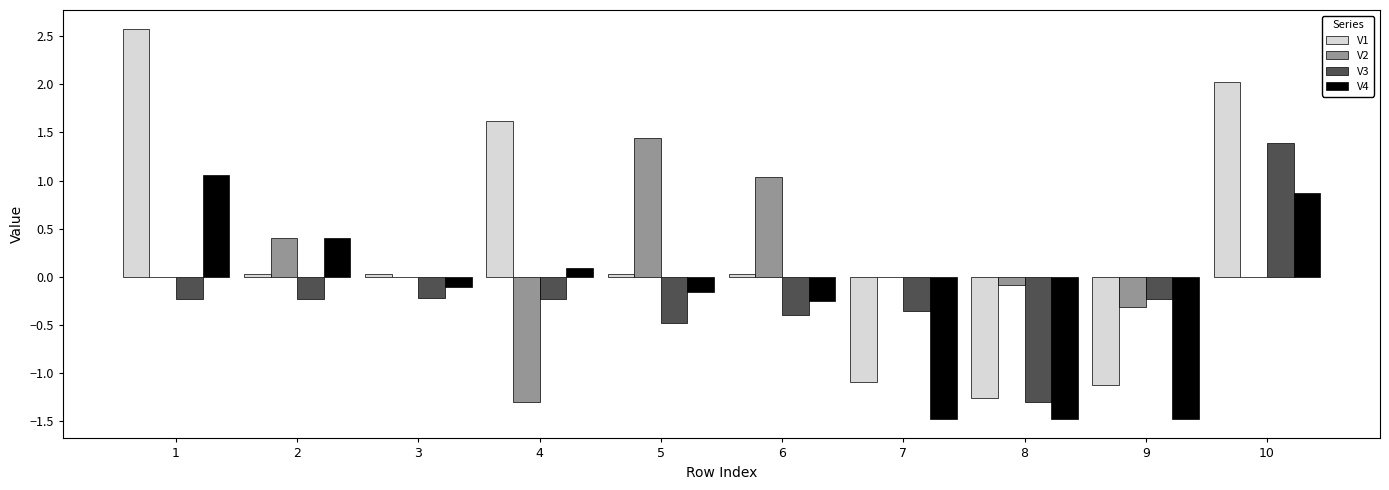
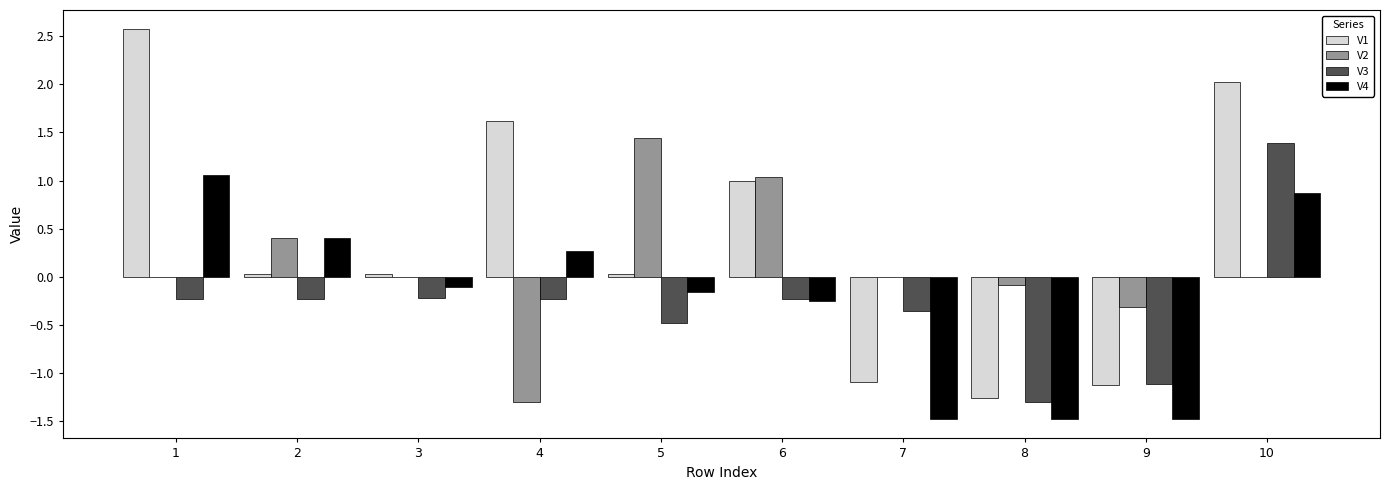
  {
    "V1": {
      "1": 2.6,
      "2": 0.0,
      "3": 0.0,
      "4": 1.6,
      "5": 0.0,
-     "6": 0.0,
+     "6": 1.0,
      "7": -1.1,
      "8": -1.3,
      "9": -1.1,
      "10": 2.0
    },
    "V2": {
      "2": 0.4,
      "4": -1.3,
      "5": 1.4,
      "6": 1.0,
      "8": -0.1,
      "9": -0.3
    },
    "V3": {
      "1": -0.2,
      "2": -0.2,
      "3": -0.2,
      "4": -0.2,
      "5": -0.5,
-     "6": -0.4,
+     "6": -0.2,
      "7": -0.4,
      "8": -1.3,
-     "9": -0.2,
+     "9": -1.1,
      "10": 1.4
    },
    "V4": {
      "1": 1.1,
      "2": 0.4,
      "3": -0.1,
-     "4": 0.1,
+     "4": 0.3,
      "5": -0.2,
      "6": -0.2,
      "7": -1.5,
      "8": -1.5,
      "9": -1.5,
      "10": 0.9
    }
  }
